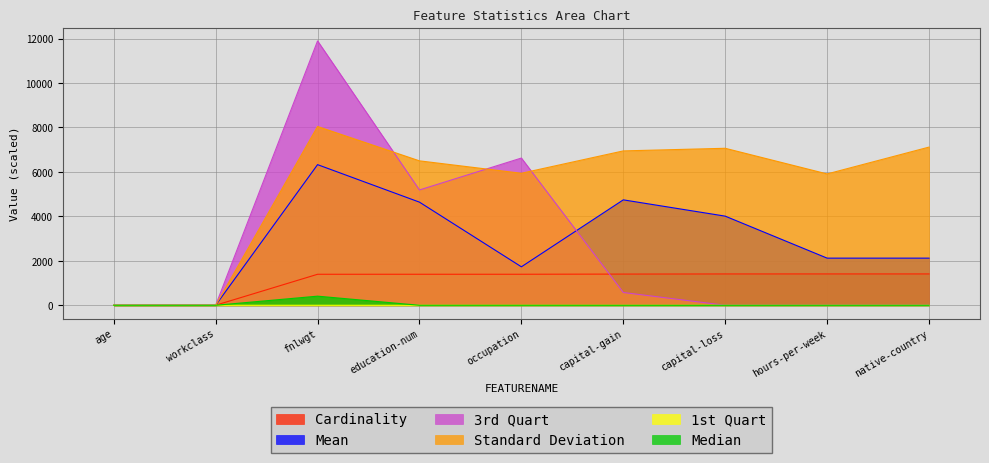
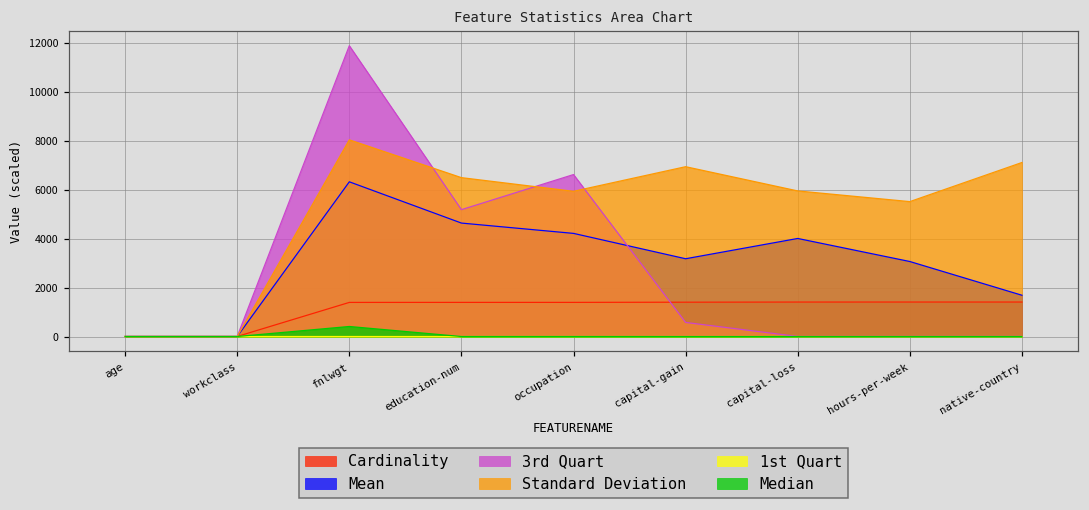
  {
    "Cardinality": {
      "fnlwgt": 1400,
      "education-num": 1400,
      "occupation": 1400,
      "capital-gain": 1400,
      "capital-loss": 1400,
      "hours-per-week": 1400,
      "native-country": 1400
    },
    "Mean": {
      "fnlwgt": 6300,
      "education-num": 4600,
-     "occupation": 1700,
-     "capital-gain": 4700,
+     "occupation": 4200,
+     "capital-gain": 3200,
      "capital-loss": 4000,
-     "hours-per-week": 2100,
-     "native-country": 2100
+     "hours-per-week": 3100,
+     "native-country": 1700
    },
    "3rd Quart": {
      "fnlwgt": 11900,
      "education-num": 5200,
      "occupation": 6600,
      "capital-gain": 600
    },
    "Standard Deviation": {
      "fnlwgt": 8000,
      "education-num": 6500,
      "occupation": 5900,
      "capital-gain": 6900,
-     "capital-loss": 7100,
-     "hours-per-week": 5900,
+     "capital-loss": 6000,
+     "hours-per-week": 5500,
      "native-country": 7100
    },
    "1st Quart": {
      "fnlwgt": 0
    },
    "Median": {
      "fnlwgt": 400
    }
  }
